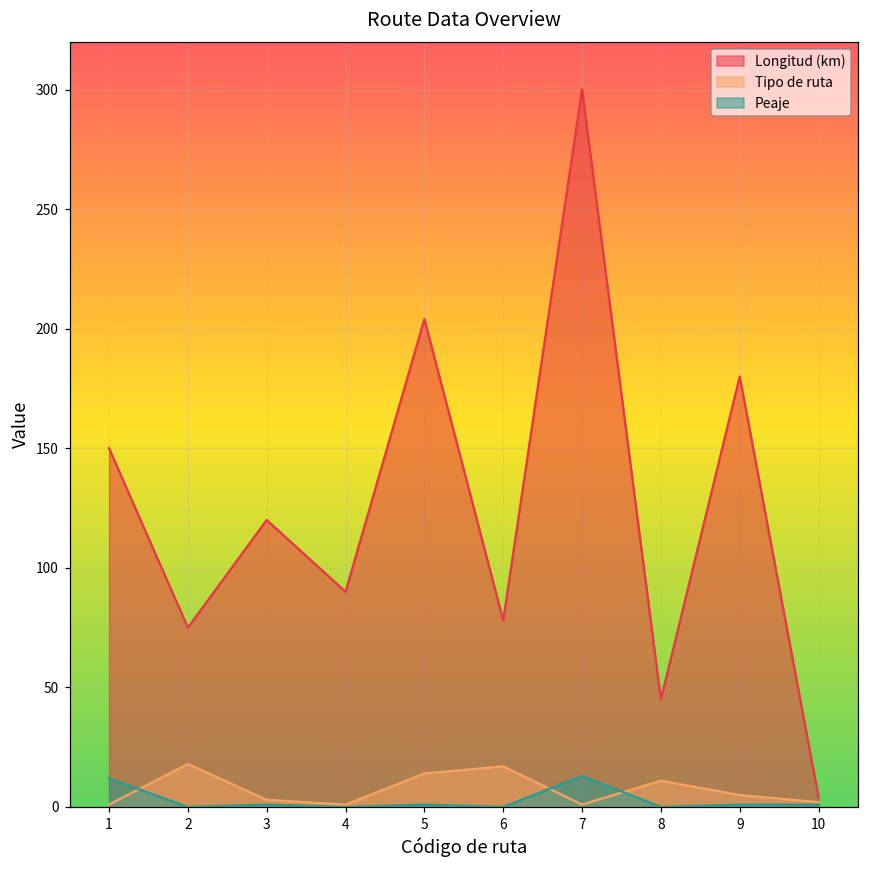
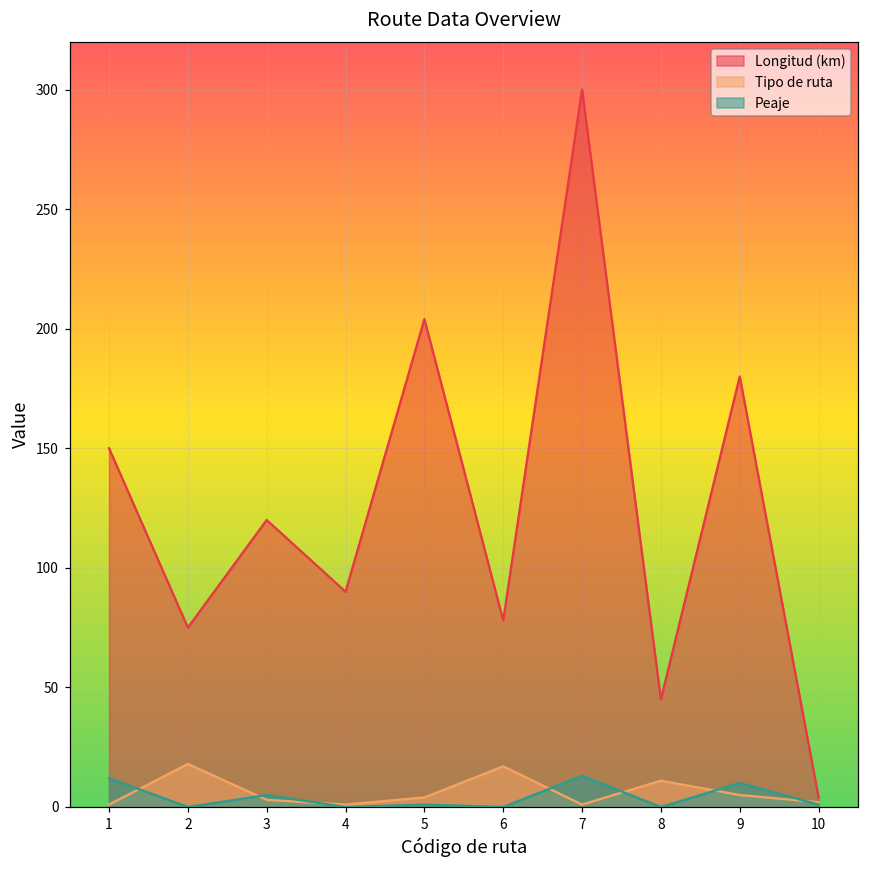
  {
    "Longitud (km)": {
      "1": 150,
      "2": 75,
      "3": 120,
      "4": 90,
      "5": 204,
      "6": 78,
      "7": 300,
      "8": 45,
      "9": 180,
      "10": 4
    },
    "Tipo de ruta": {
      "1": 1,
      "2": 18,
      "3": 3,
-     "5": 14,
+     "5": 4,
      "6": 17,
      "7": 1,
      "8": 11,
      "9": 5
    },
    "Peaje": {
      "1": 12,
      "2": 0,
-     "3": 1,
+     "3": 5,
      "5": 1,
      "6": 0,
      "7": 13,
      "8": 0,
-     "9": 1
+     "9": 10
    }
  }
